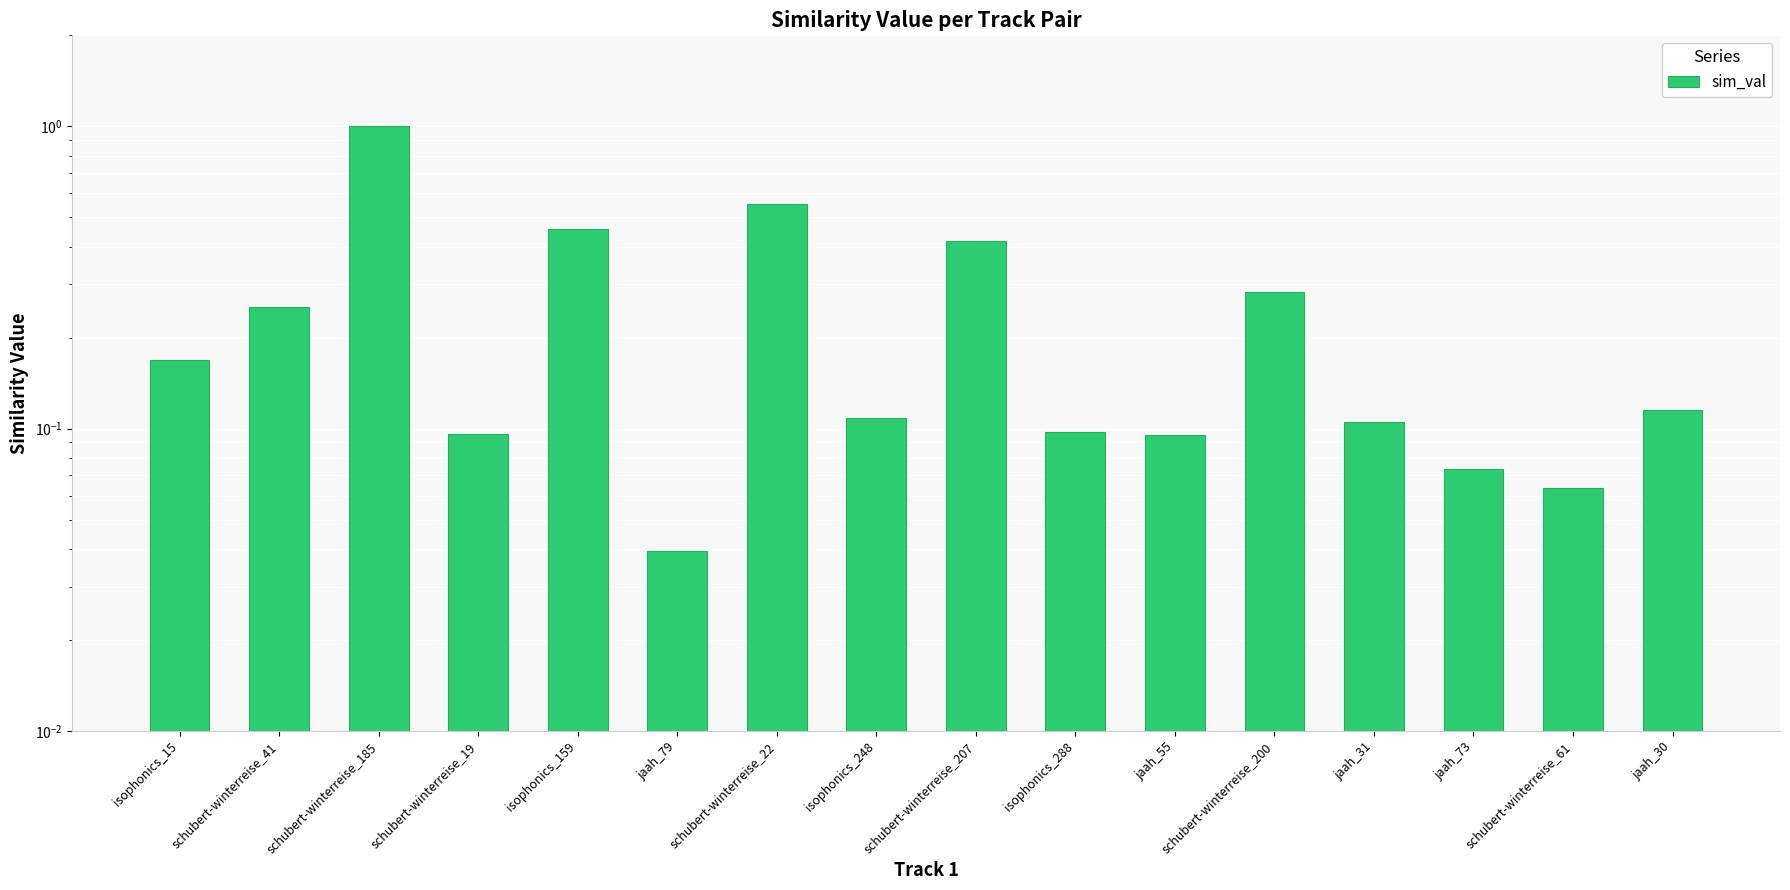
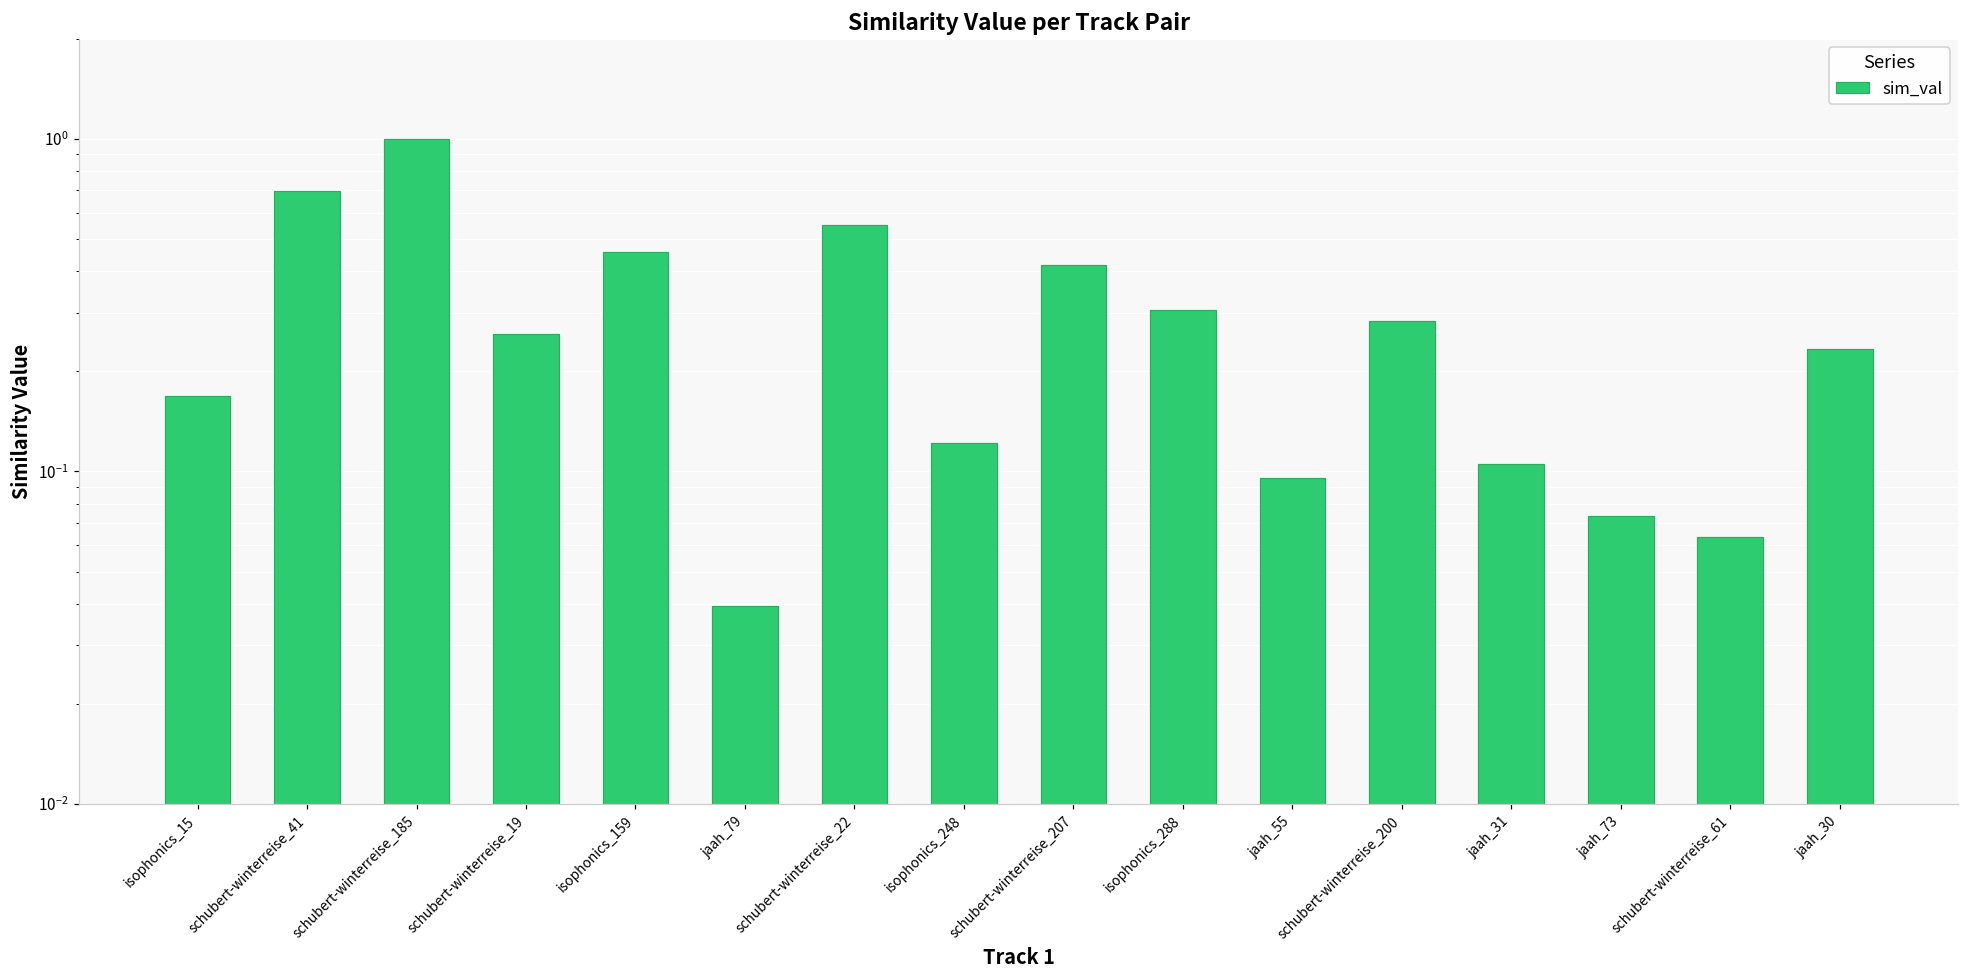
  {
    "isophonics_15": 0.17,
-   "schubert-winterreise_41": 0.25,
+   "schubert-winterreise_41": 0.70,
    "schubert-winterreise_185": 1.00,
-   "schubert-winterreise_19": 0.096,
+   "schubert-winterreise_19": 0.26,
    "isophonics_159": 0.46,
    "jaah_79": 0.040,
    "schubert-winterreise_22": 0.55,
-   "isophonics_248": 0.109,
+   "isophonics_248": 0.121,
    "schubert-winterreise_207": 0.42,
-   "isophonics_288": 0.097,
+   "isophonics_288": 0.31,
    "jaah_55": 0.096,
    "schubert-winterreise_200": 0.28,
    "jaah_31": 0.105,
    "jaah_73": 0.074,
    "schubert-winterreise_61": 0.064,
-   "jaah_30": 0.115
+   "jaah_30": 0.23
  }
